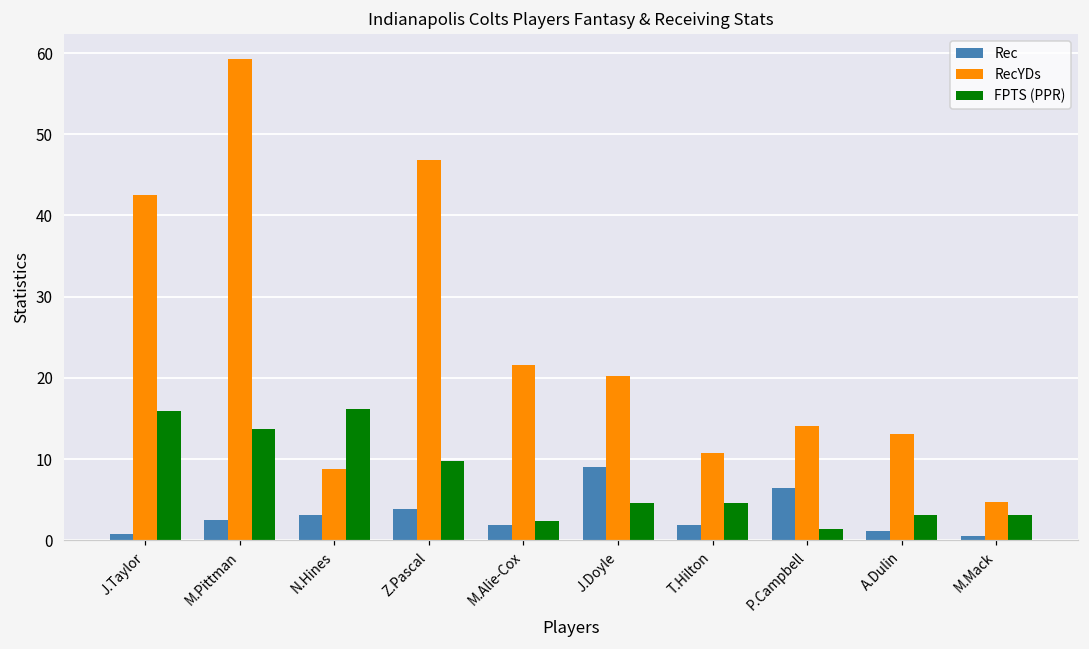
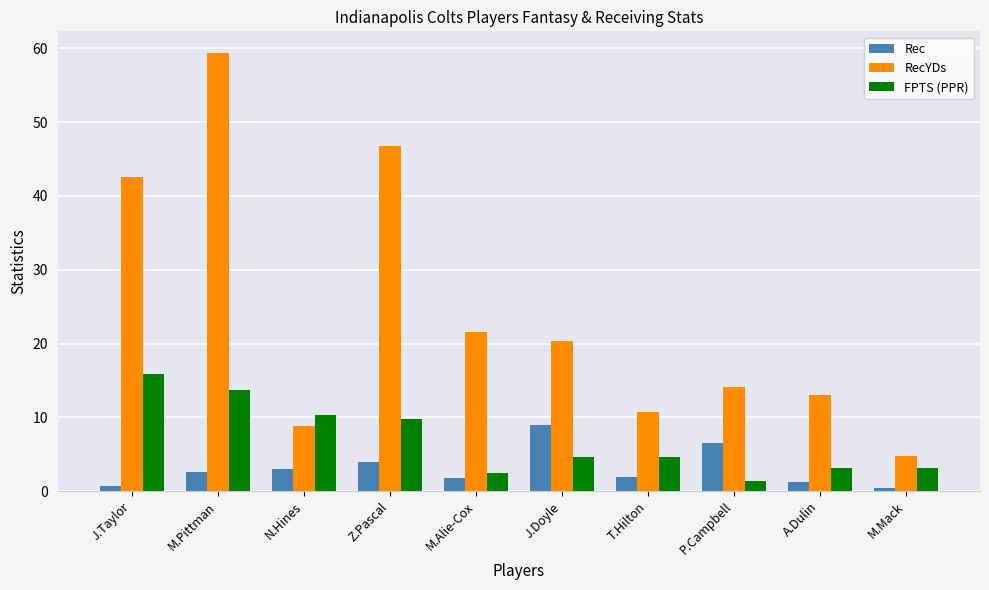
  {
    "Rec": {
      "J.Taylor": 1,
      "M.Pittman": 3,
      "N.Hines": 3,
      "Z.Pascal": 4,
      "M.Alie-Cox": 2,
      "J.Doyle": 9,
      "T.Hilton": 2,
      "P.Campbell": 6,
      "A.Dulin": 1,
      "M.Mack": 0
    },
    "RecYDs": {
      "J.Taylor": 43,
      "M.Pittman": 59,
      "N.Hines": 9,
      "Z.Pascal": 47,
      "M.Alie-Cox": 22,
      "J.Doyle": 20,
      "T.Hilton": 11,
      "P.Campbell": 14,
      "A.Dulin": 13,
      "M.Mack": 5
    },
    "FPTS (PPR)": {
      "J.Taylor": 16,
      "M.Pittman": 14,
-     "N.Hines": 16,
+     "N.Hines": 10,
      "Z.Pascal": 10,
      "M.Alie-Cox": 2,
      "J.Doyle": 5,
      "T.Hilton": 5,
      "P.Campbell": 1,
      "A.Dulin": 3,
      "M.Mack": 3
    }
  }
